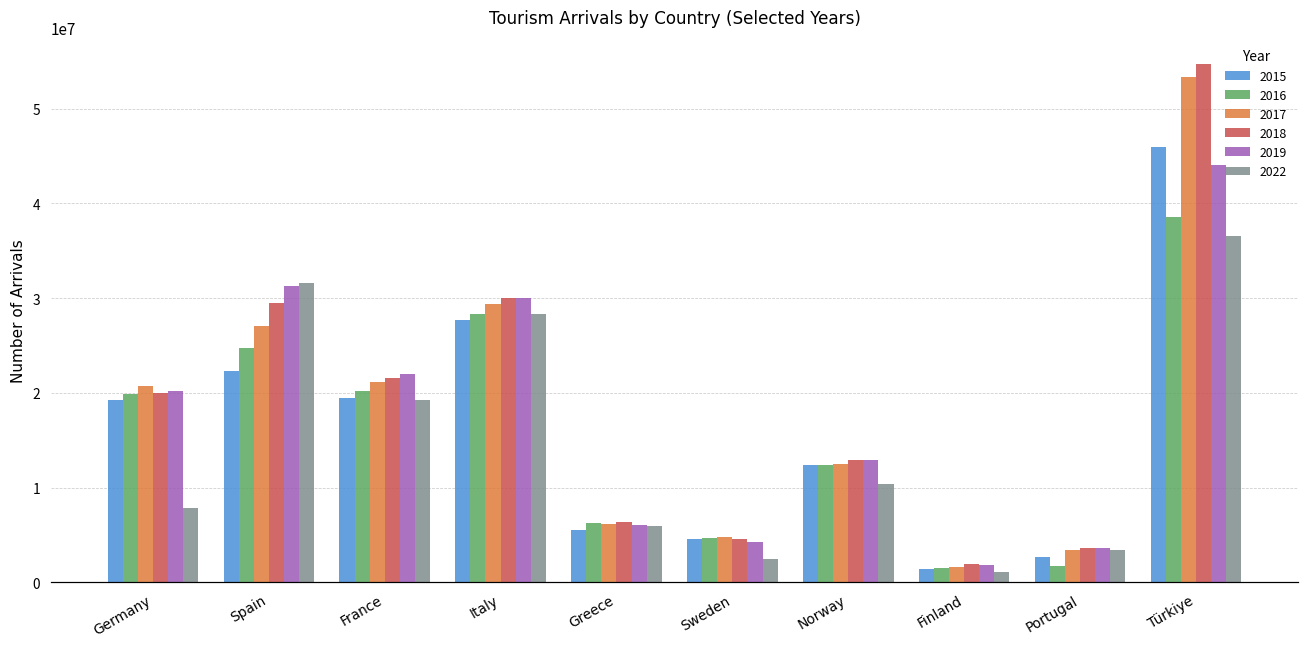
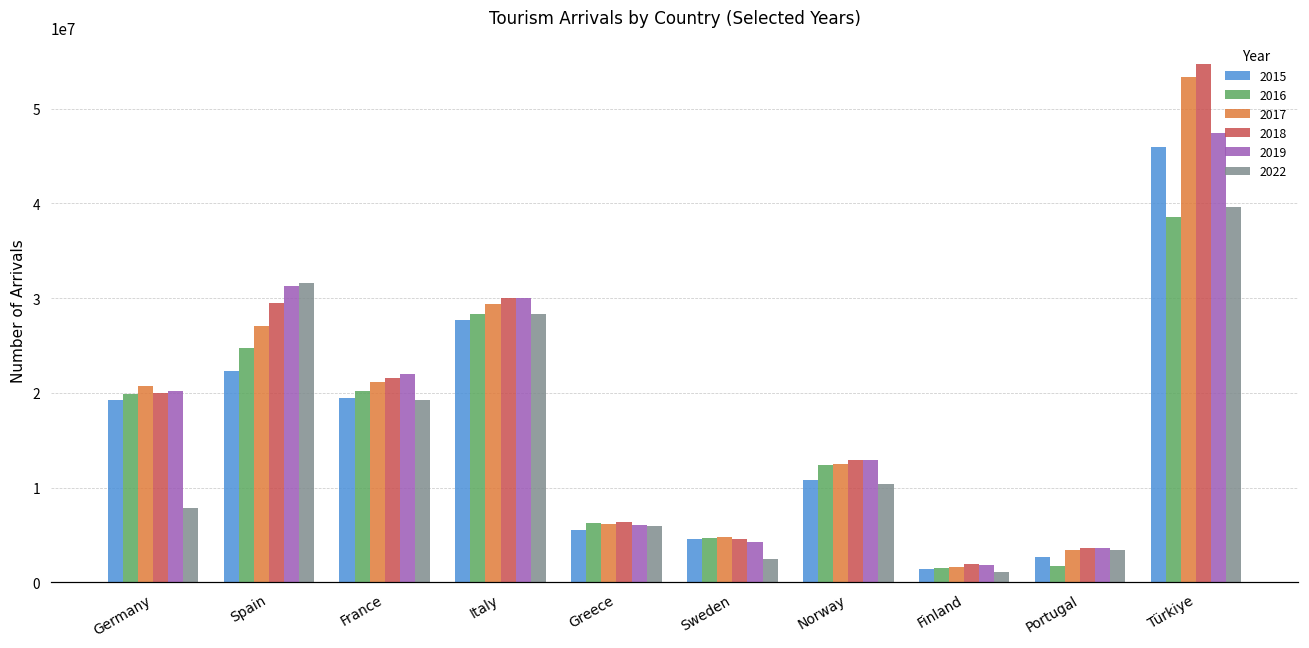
  {
    "2015": {
      "Germany": 19000000,
      "Spain": 22000000,
      "France": 19000000,
      "Italy": 28000000,
      "Greece": 5000000,
      "Sweden": 5000000,
-     "Norway": 12000000,
+     "Norway": 11000000,
      "Finland": 1000000,
      "Portugal": 3000000,
      "Türkiye": 46000000
    },
    "2016": {
      "Germany": 20000000,
      "Spain": 25000000,
      "France": 20000000,
      "Italy": 28000000,
      "Greece": 6000000,
      "Sweden": 5000000,
      "Norway": 12000000,
      "Finland": 2000000,
      "Portugal": 2000000,
      "Türkiye": 39000000
    },
    "2019": {
      "Germany": 20000000,
      "Spain": 31000000,
      "France": 22000000,
      "Italy": 30000000,
      "Greece": 6000000,
      "Sweden": 4000000,
      "Norway": 13000000,
      "Finland": 2000000,
      "Portugal": 4000000,
-     "Türkiye": 44000000
+     "Türkiye": 47000000
    },
    "2022": {
      "Germany": 8000000,
      "Spain": 32000000,
      "France": 19000000,
      "Italy": 28000000,
      "Greece": 6000000,
      "Sweden": 2000000,
      "Norway": 10000000,
      "Finland": 1000000,
      "Portugal": 3000000,
-     "Türkiye": 37000000
+     "Türkiye": 40000000
    }
  }
